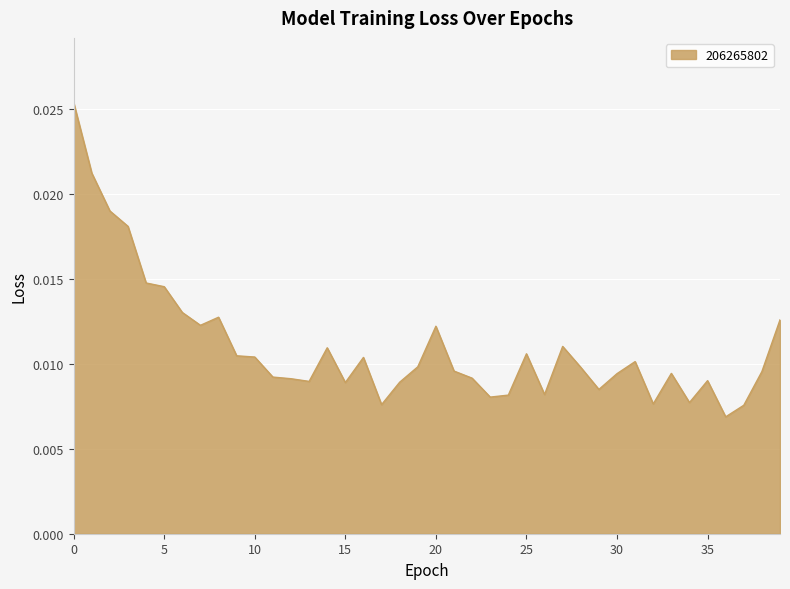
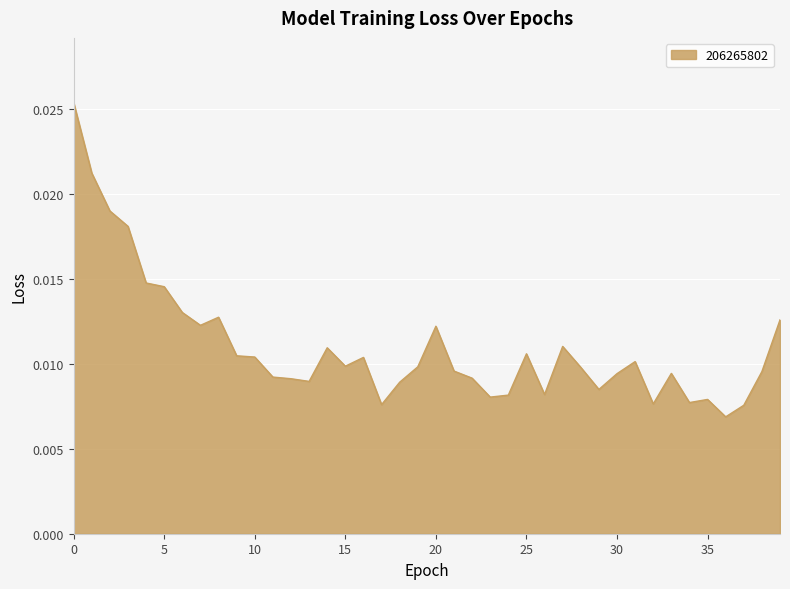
  {
    "0": 0.0254,
    "5": 0.0146,
    "10": 0.0104,
-   "15": 0.0089,
+   "15": 0.0099,
    "20": 0.0122,
    "25": 0.0106,
    "30": 0.0094,
-   "35": 0.0090
+   "35": 0.0079
  }
